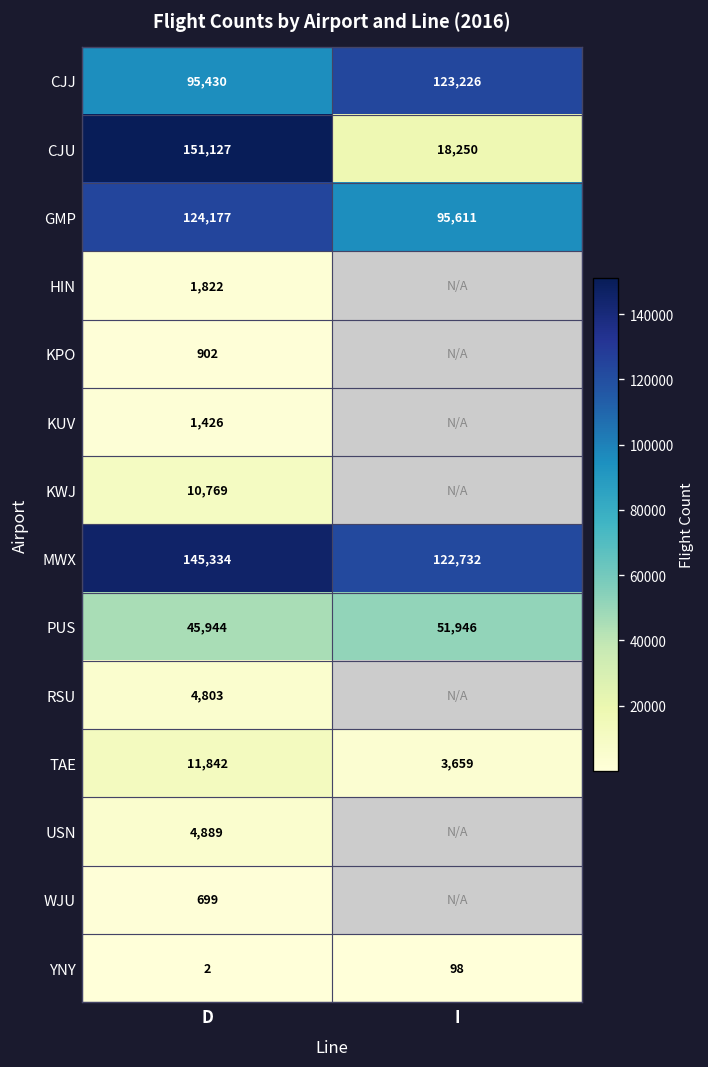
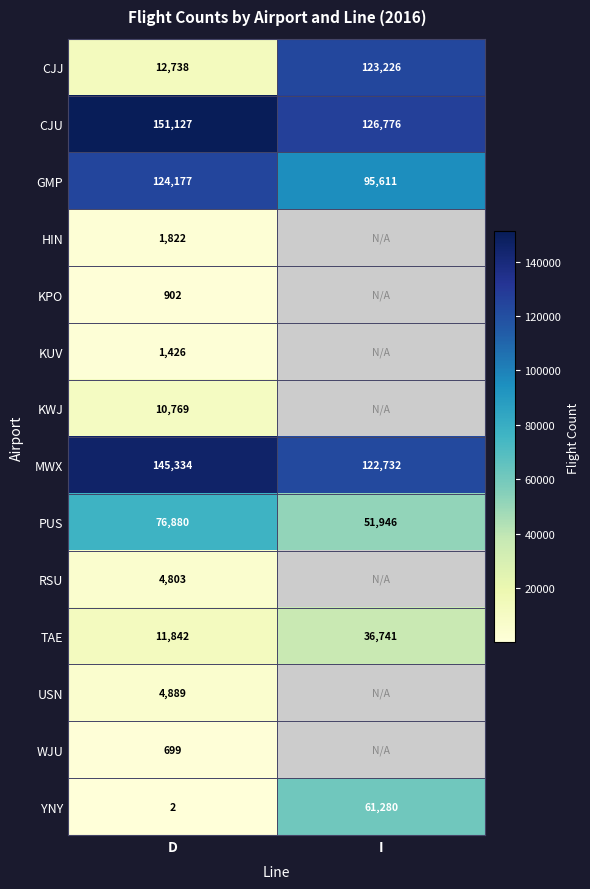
  {
    "CJJ": {
-     "D": "95,430",
+     "D": "12,738",
      "I": "123,226"
    },
    "CJU": {
      "D": "151,127",
-     "I": "18,250"
+     "I": "126,776"
    },
    "GMP": {
      "D": "124,177",
      "I": "95,611"
    },
    "HIN": {
      "D": "1,822"
    },
    "KPO": {
      "D": "902"
    },
    "KUV": {
      "D": "1,426"
    },
    "KWJ": {
      "D": "10,769"
    },
    "MWX": {
      "D": "145,334",
      "I": "122,732"
    },
    "PUS": {
-     "D": "45,944",
+     "D": "76,880",
      "I": "51,946"
    },
    "RSU": {
      "D": "4,803"
    },
    "TAE": {
      "D": "11,842",
-     "I": "3,659"
+     "I": "36,741"
    },
    "USN": {
      "D": "4,889"
    },
    "WJU": {
      "D": "699"
    },
    "YNY": {
      "D": "2",
-     "I": "98"
+     "I": "61,280"
    }
  }
